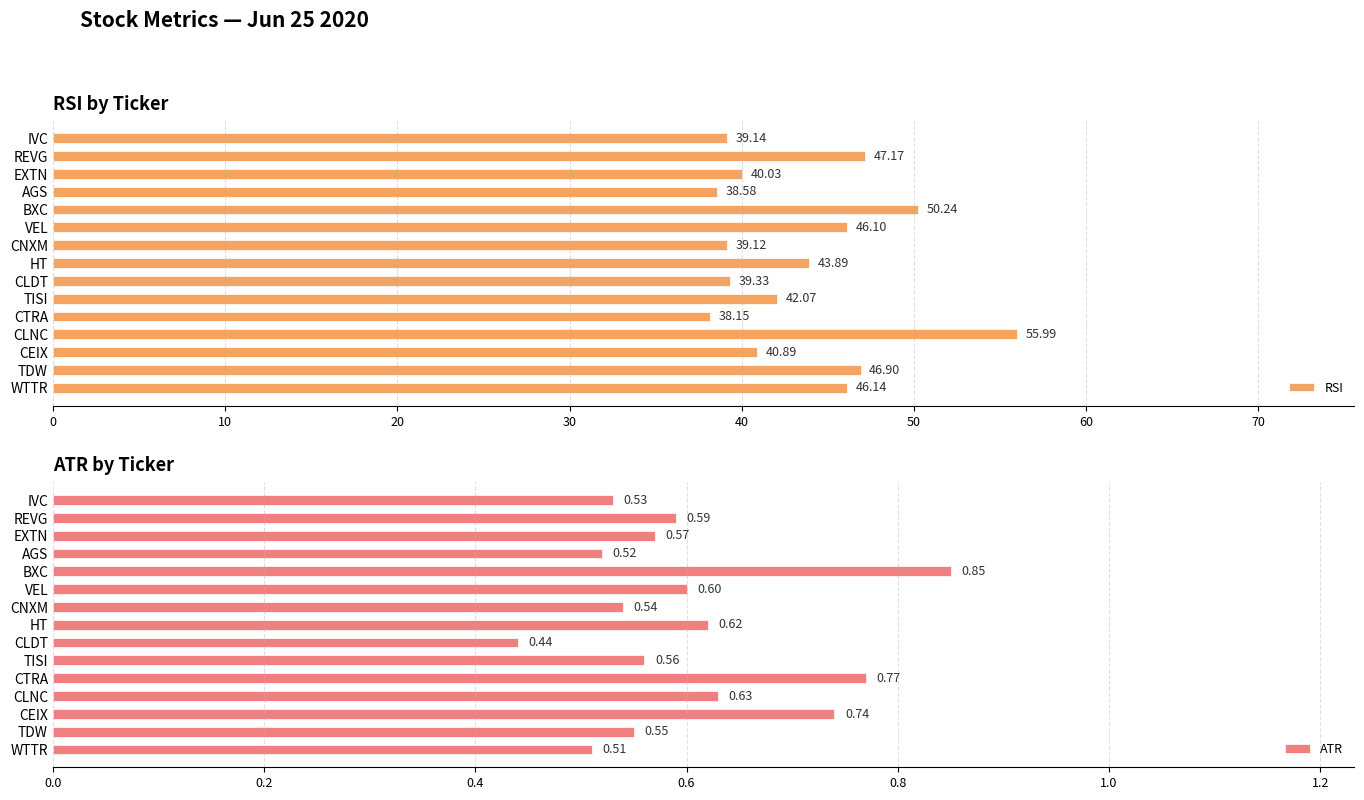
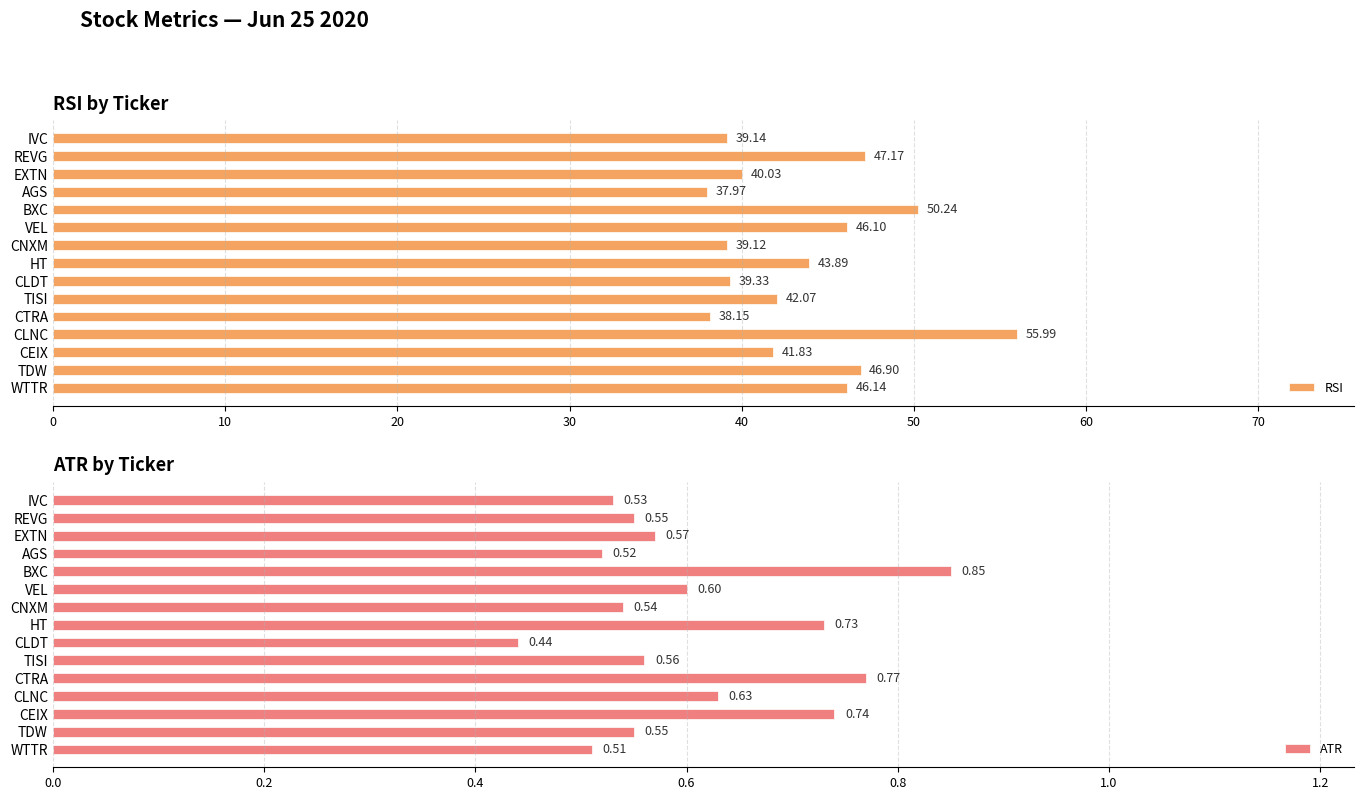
  {
    "RSI by Ticker": {
      "IVC": 39.14,
      "REVG": 47.17,
      "EXTN": 40.03,
-     "AGS": 38.58,
+     "AGS": 37.97,
      "BXC": 50.24,
      "VEL": 46.10,
      "CNXM": 39.12,
      "HT": 43.89,
      "CLDT": 39.33,
      "TISI": 42.07,
      "CTRA": 38.15,
      "CLNC": 55.99,
-     "CEIX": 40.89,
+     "CEIX": 41.83,
      "TDW": 46.90,
      "WTTR": 46.14
    },
    "ATR by Ticker": {
      "IVC": 0.53,
-     "REVG": 0.59,
+     "REVG": 0.55,
      "EXTN": 0.57,
      "AGS": 0.52,
      "BXC": 0.85,
      "VEL": 0.60,
      "CNXM": 0.54,
-     "HT": 0.62,
+     "HT": 0.73,
      "CLDT": 0.44,
      "TISI": 0.56,
      "CTRA": 0.77,
      "CLNC": 0.63,
      "CEIX": 0.74,
      "TDW": 0.55,
      "WTTR": 0.51
    }
  }
